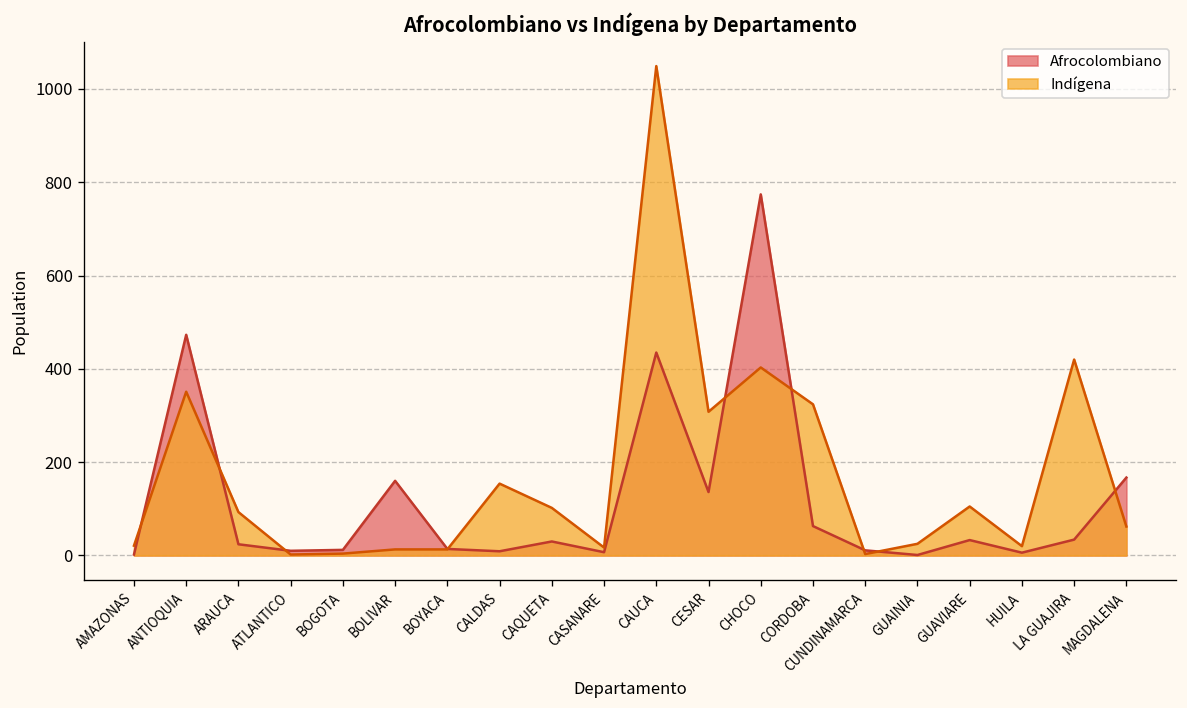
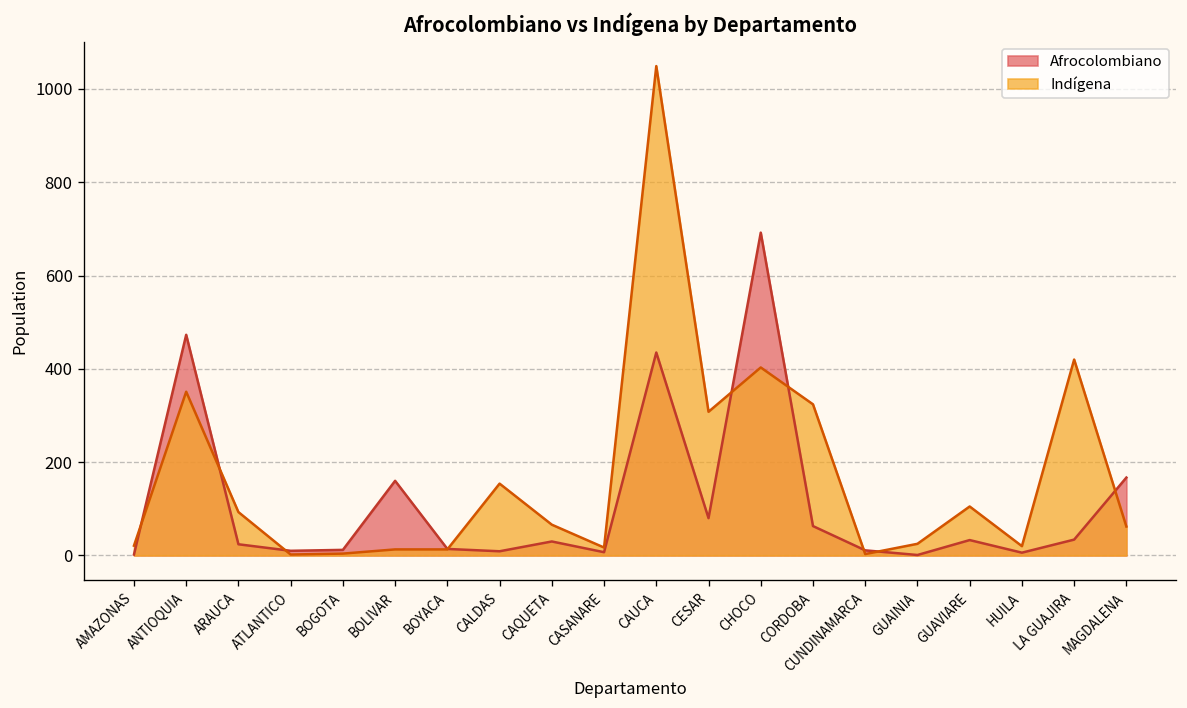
  {
    "Afrocolombiano": {
      "AMAZONAS": 0,
      "ANTIOQUIA": 470,
      "ARAUCA": 20,
      "ATLANTICO": 10,
      "BOGOTA": 10,
      "BOLIVAR": 160,
      "CALDAS": 10,
      "CAQUETA": 30,
      "CASANARE": 10,
      "CAUCA": 440,
-     "CESAR": 140,
-     "CHOCO": 770,
+     "CESAR": 80,
+     "CHOCO": 690,
      "CORDOBA": 60,
      "CUNDINAMARCA": 10,
      "GUAINIA": 0,
      "GUAVIARE": 30,
      "HUILA": 10,
      "LA GUAJIRA": 30,
      "MAGDALENA": 170
    },
    "Indígena": {
      "AMAZONAS": 20,
      "ANTIOQUIA": 350,
      "ARAUCA": 90,
      "ATLANTICO": 0,
      "BOGOTA": 0,
      "BOLIVAR": 10,
      "CALDAS": 150,
-     "CAQUETA": 100,
+     "CAQUETA": 70,
      "CASANARE": 20,
      "CAUCA": 1050,
      "CESAR": 310,
      "CHOCO": 400,
      "CORDOBA": 320,
      "CUNDINAMARCA": 0,
      "GUAINIA": 30,
      "GUAVIARE": 110,
      "HUILA": 20,
      "LA GUAJIRA": 420,
      "MAGDALENA": 60
    }
  }
